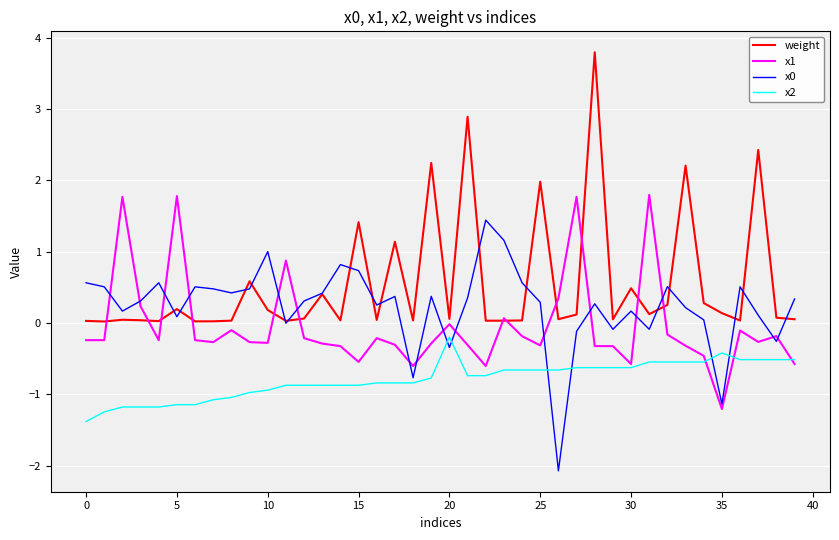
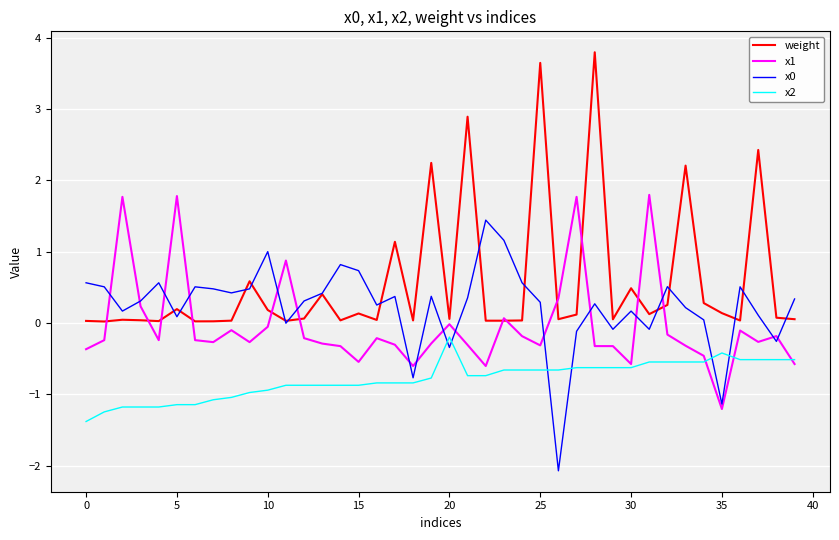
  {
    "weight": {
      "0": 0.0,
      "5": 0.2,
      "10": 0.2,
-     "15": 1.4,
+     "15": 0.1,
      "20": 0.1,
-     "25": 2.0,
+     "25": 3.6,
      "30": 0.5,
      "35": 0.1
    },
    "x1": {
-     "0": -0.2,
+     "0": -0.4,
      "5": 1.8,
-     "10": -0.3,
+     "10": -0.1,
      "15": -0.5,
      "20": 0.0,
      "25": -0.3,
      "30": -0.6,
      "35": -1.2
    },
    "x0": {
      "0": 0.6,
      "5": 0.1,
      "10": 1.0,
      "15": 0.7,
      "20": -0.3,
      "25": 0.3,
      "30": 0.2,
      "35": -1.1
    },
    "x2": {
      "0": -1.4,
      "5": -1.1,
      "10": -0.9,
      "15": -0.9,
      "20": -0.2,
      "25": -0.7,
      "30": -0.6,
      "35": -0.4
    }
  }
